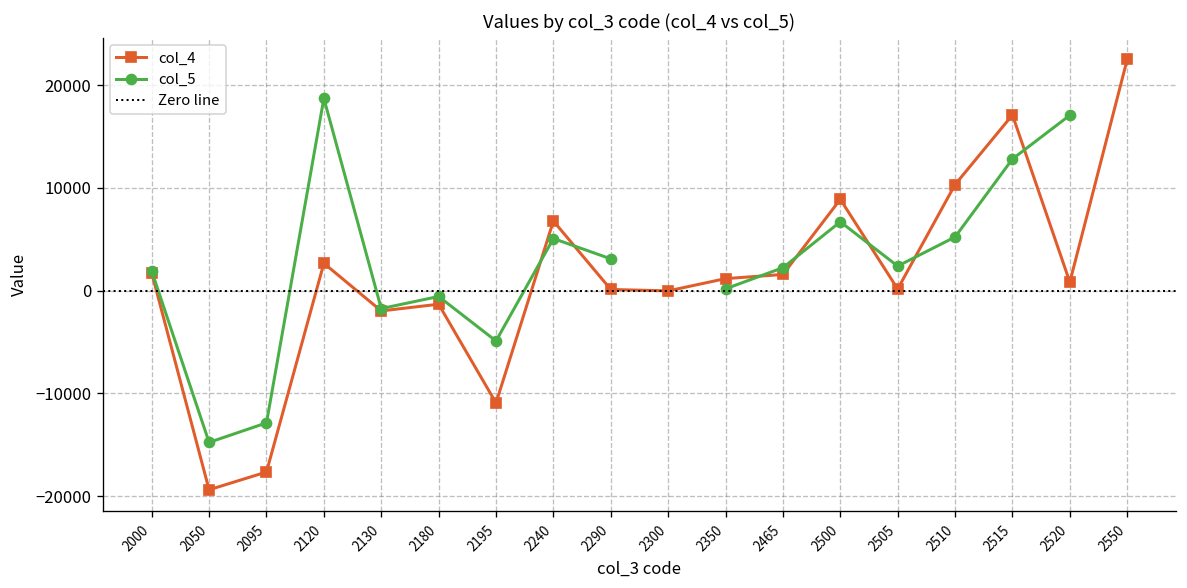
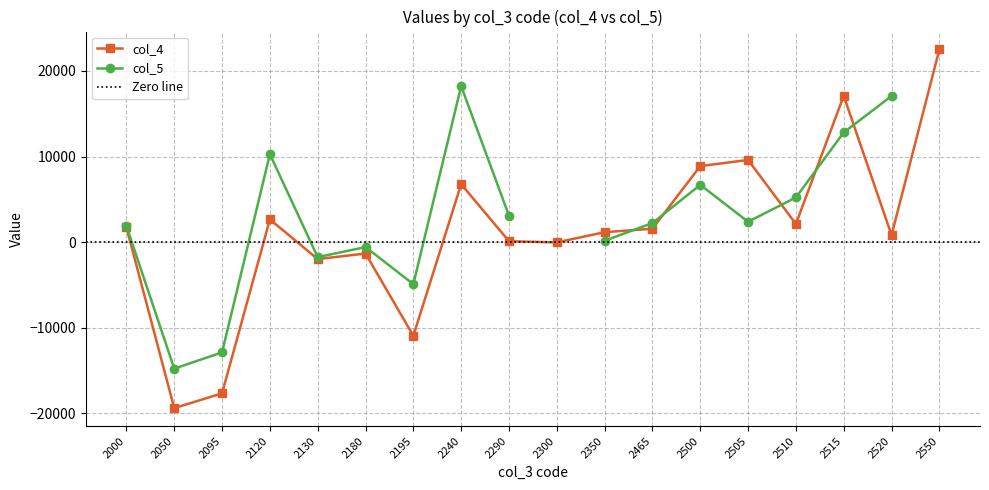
  {
    "col_4": {
      "2050": -19000,
      "2095": -18000,
      "2120": 3000,
      "2180": -1000,
      "2195": -11000,
      "2240": 7000,
      "2290": 0,
      "2300": 0,
      "2350": 1000,
      "2465": 2000,
      "2500": 9000,
-     "2505": 0,
-     "2510": 10000,
+     "2505": 10000,
+     "2510": 2000,
      "2515": 17000,
      "2520": 1000,
      "2550": 23000
    },
    "col_5": {
      "2050": -15000,
      "2095": -13000,
-     "2120": 19000,
+     "2120": 10000,
      "2180": -1000,
      "2195": -5000,
-     "2240": 5000,
+     "2240": 18000,
      "2290": 3000,
      "2350": 0,
      "2465": 2000,
      "2500": 7000,
      "2505": 2000,
      "2510": 5000,
      "2515": 13000,
      "2520": 17000
    }
  }
